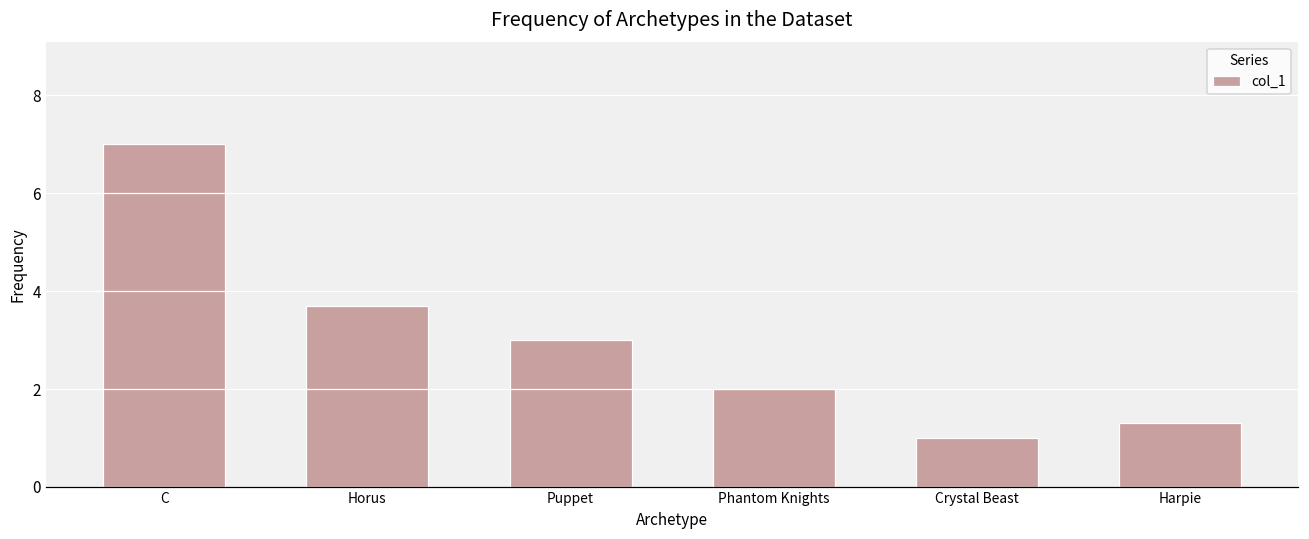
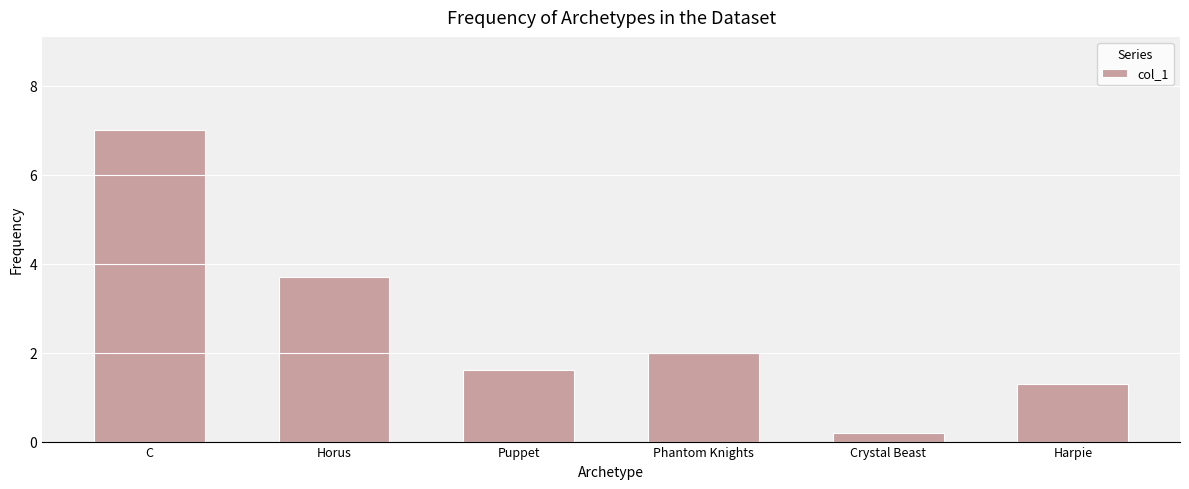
  {
    "C": 7.0,
    "Horus": 3.7,
-   "Puppet": 3.0,
+   "Puppet": 1.6,
    "Phantom Knights": 2.0,
-   "Crystal Beast": 1.0,
+   "Crystal Beast": 0.2,
    "Harpie": 1.3
  }
